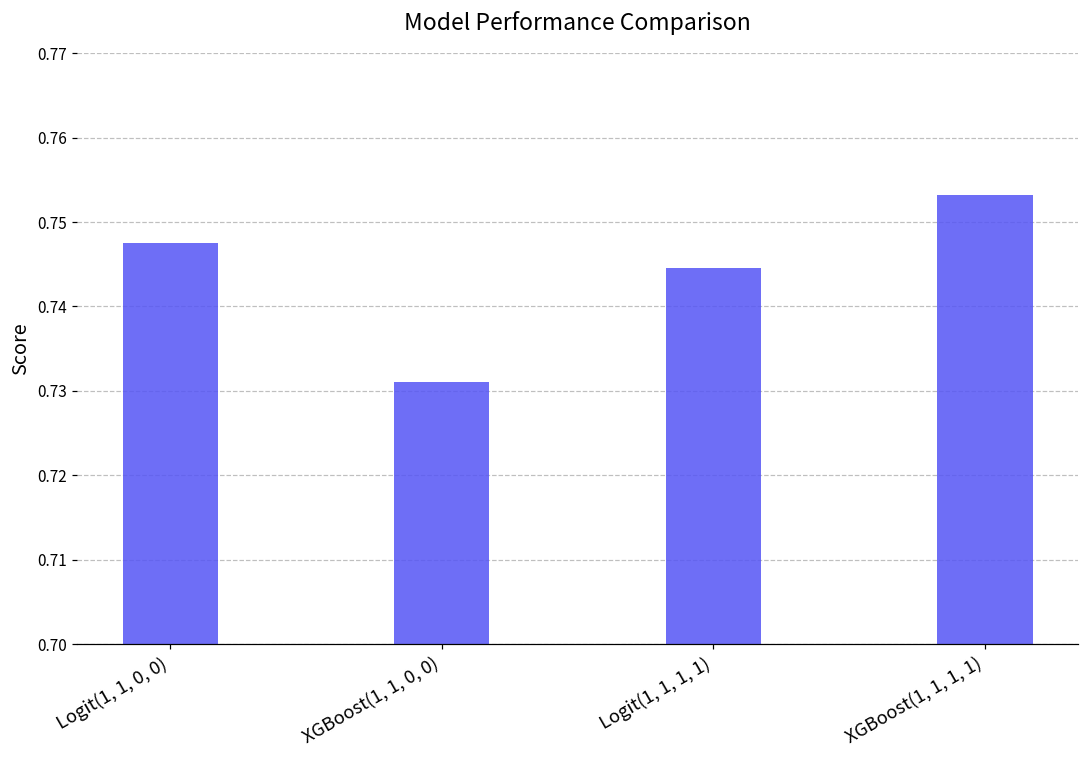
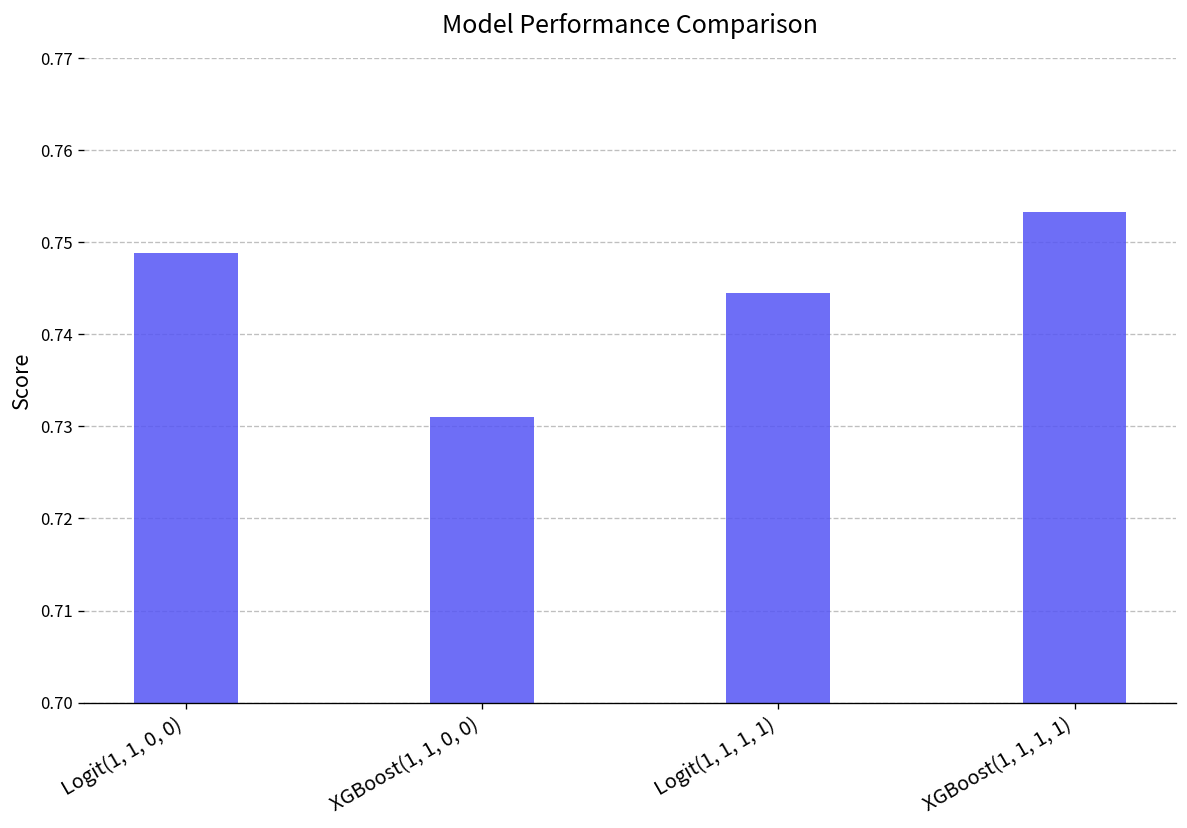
  {
-   "Logit(1, 1, 0, 0)": 0.748,
+   "Logit(1, 1, 0, 0)": 0.749,
    "XGBoost(1, 1, 0, 0)": 0.731,
    "Logit(1, 1, 1, 1)": 0.745,
    "XGBoost(1, 1, 1, 1)": 0.753
  }
